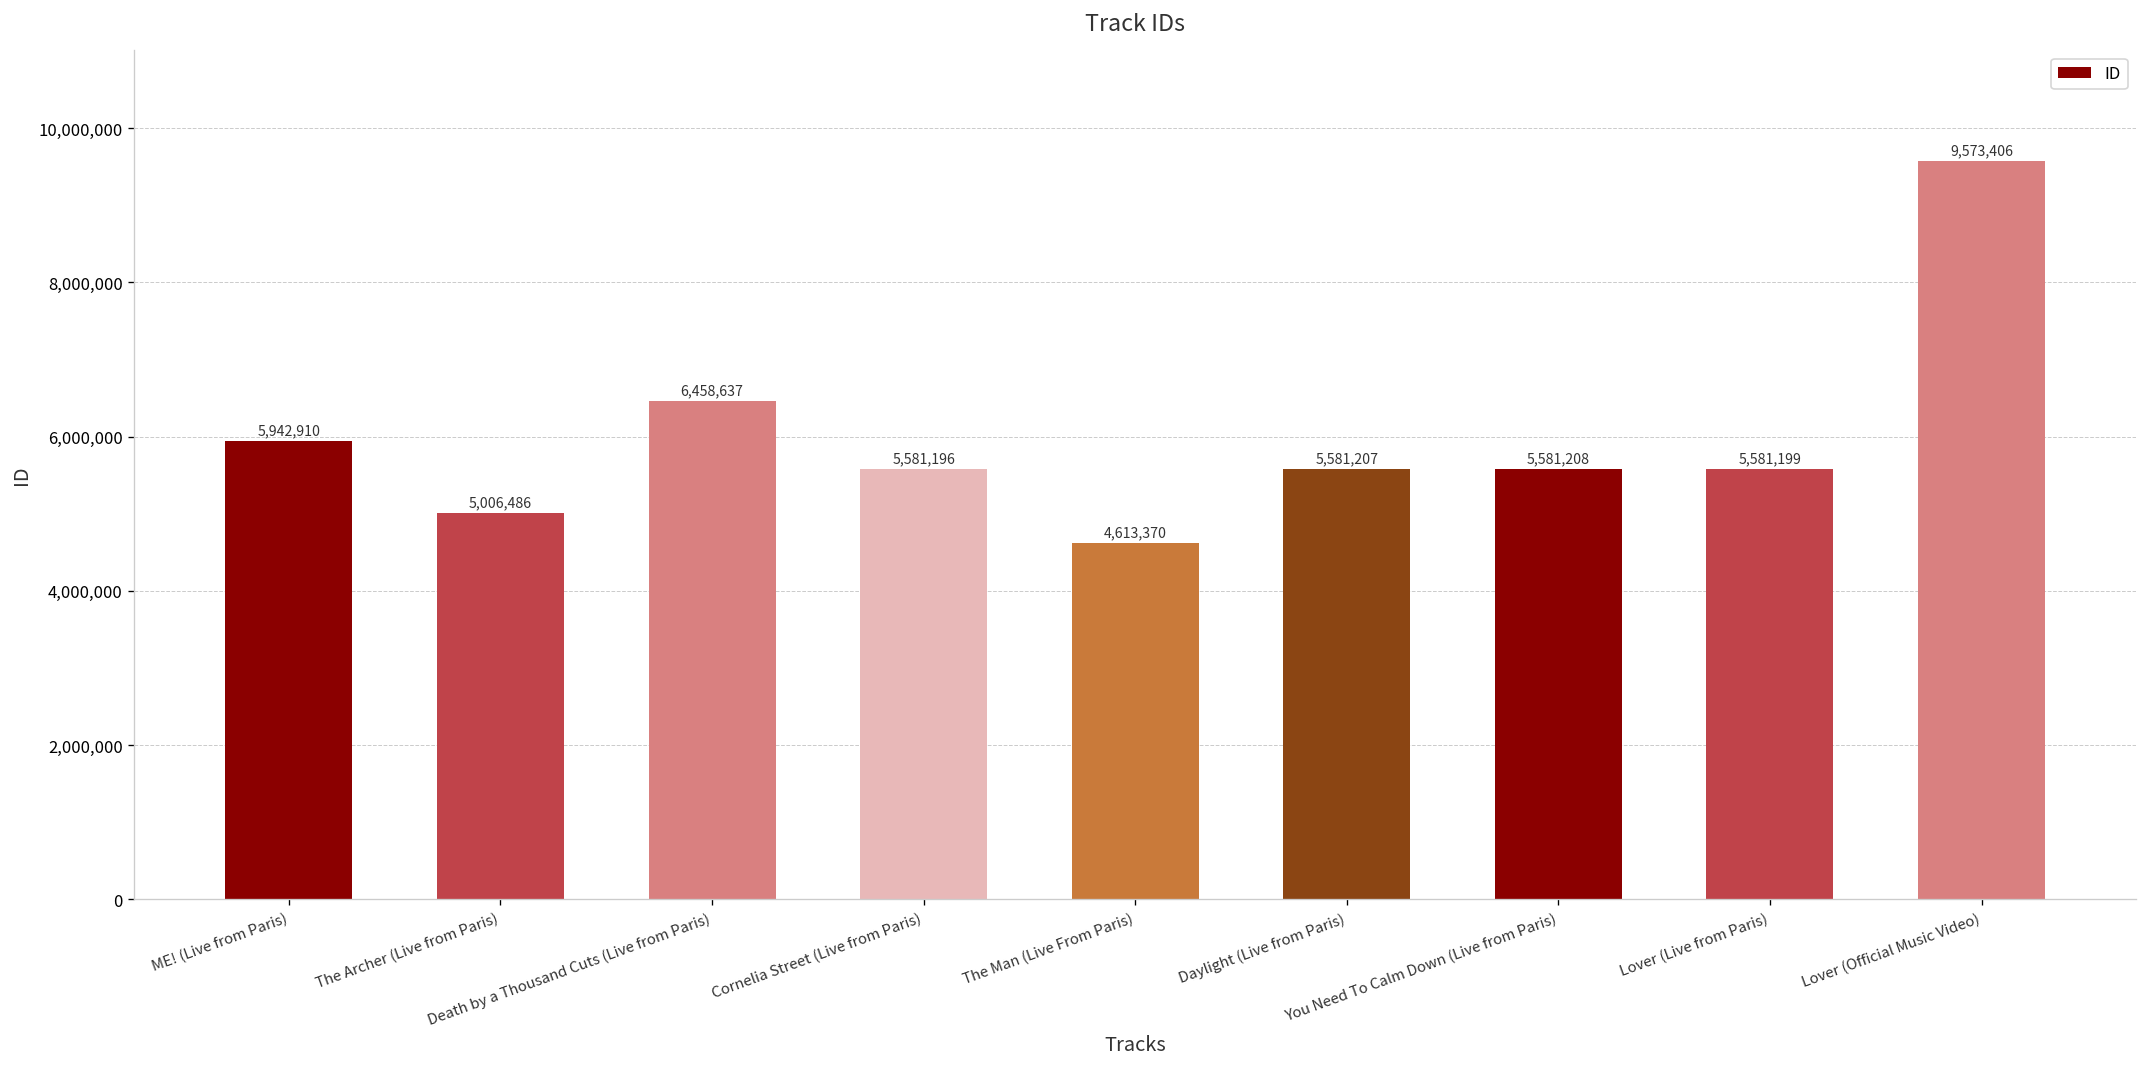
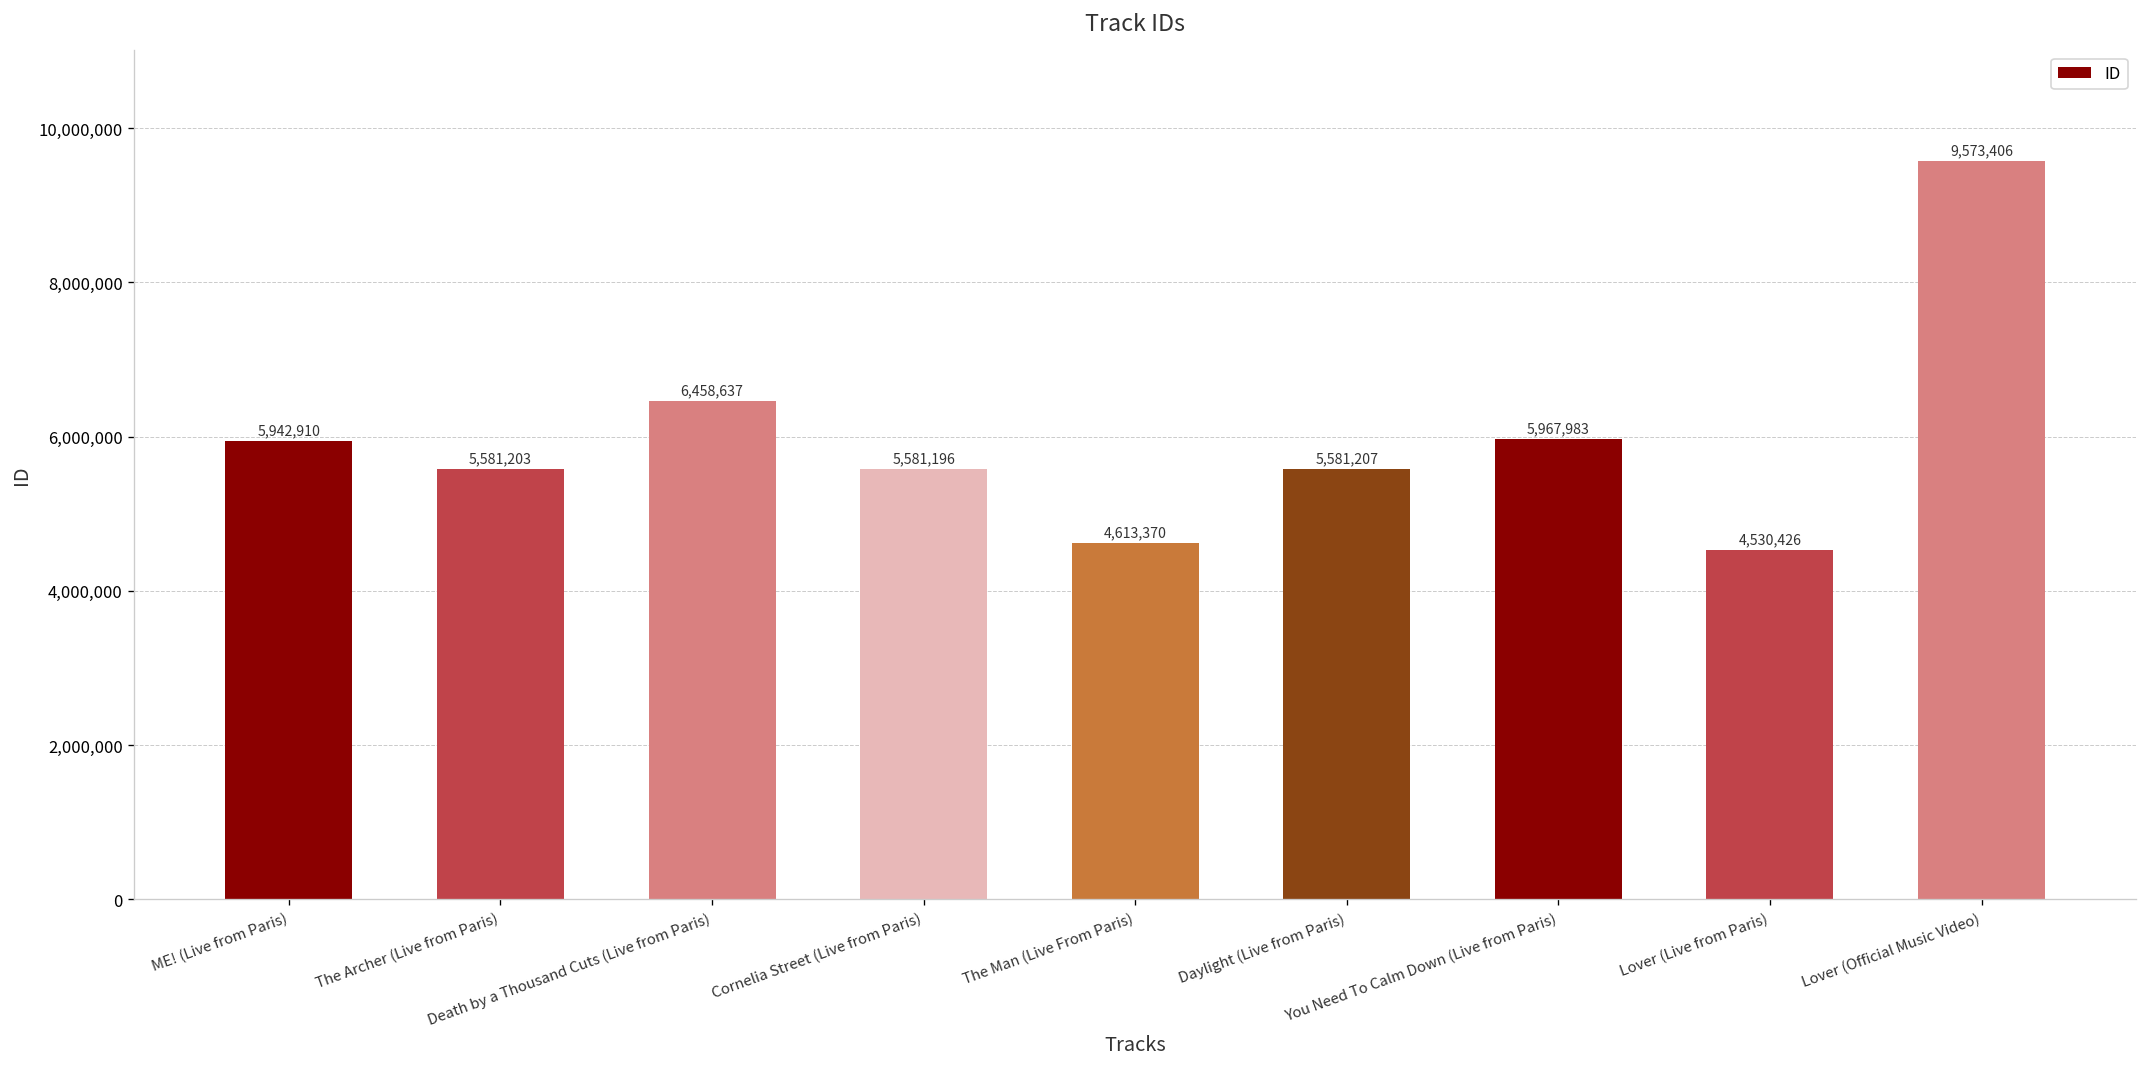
  {
    "ME! (Live from Paris)": "5,942,910",
-   "The Archer (Live from Paris)": "5,006,486",
+   "The Archer (Live from Paris)": "5,581,203",
    "Death by a Thousand Cuts (Live from Paris)": "6,458,637",
    "Cornelia Street (Live from Paris)": "5,581,196",
    "The Man (Live From Paris)": "4,613,370",
    "Daylight (Live from Paris)": "5,581,207",
-   "You Need To Calm Down (Live from Paris)": "5,581,208",
-   "Lover (Live from Paris)": "5,581,199",
+   "You Need To Calm Down (Live from Paris)": "5,967,983",
+   "Lover (Live from Paris)": "4,530,426",
    "Lover (Official Music Video)": "9,573,406"
  }
